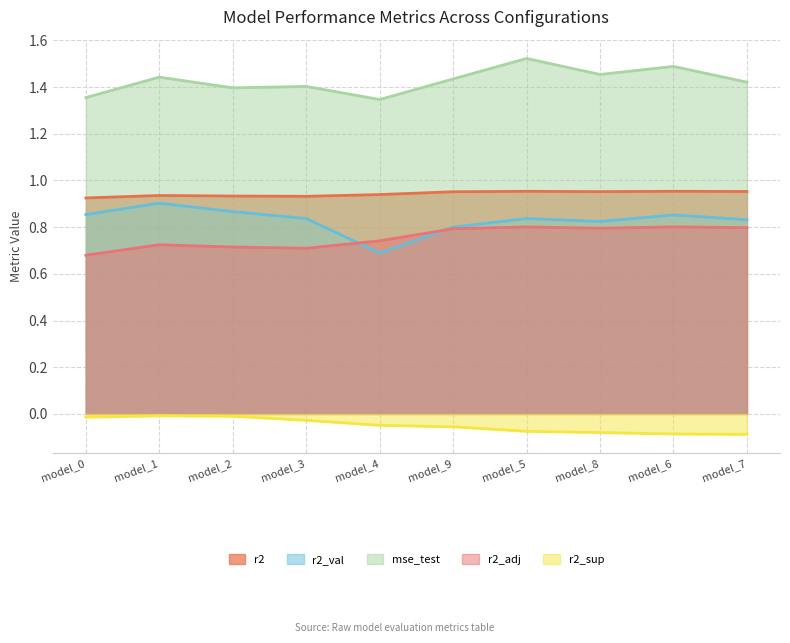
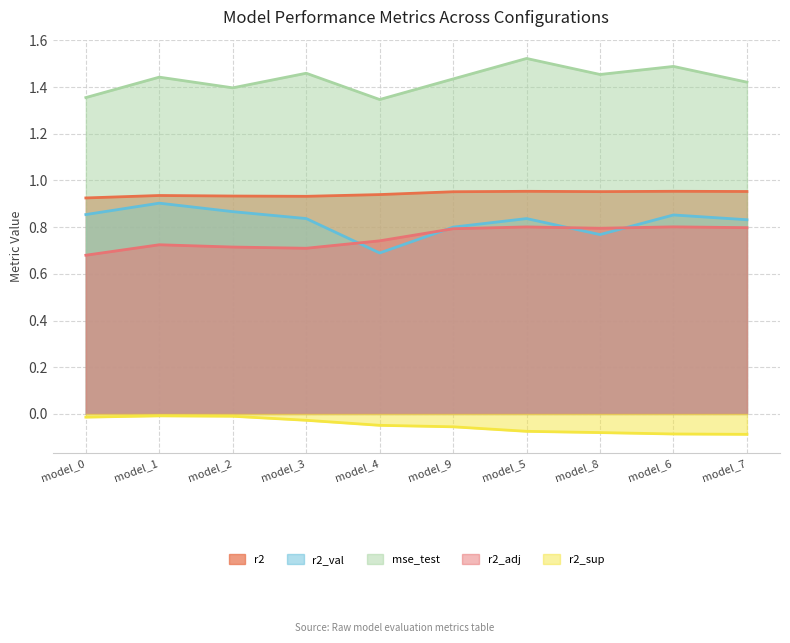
  {
    "r2_val": {
      "model_0": 0.85,
      "model_1": 0.90,
      "model_2": 0.87,
      "model_3": 0.84,
      "model_4": 0.69,
      "model_5": 0.84,
-     "model_8": 0.82,
+     "model_8": 0.77,
      "model_6": 0.85,
      "model_7": 0.83
    },
    "mse_test": {
      "model_0": 1.35,
      "model_1": 1.44,
      "model_2": 1.40,
-     "model_3": 1.40,
+     "model_3": 1.46,
      "model_4": 1.35,
      "model_9": 1.43,
      "model_5": 1.52,
      "model_8": 1.45,
      "model_6": 1.49,
      "model_7": 1.42
    }
  }
